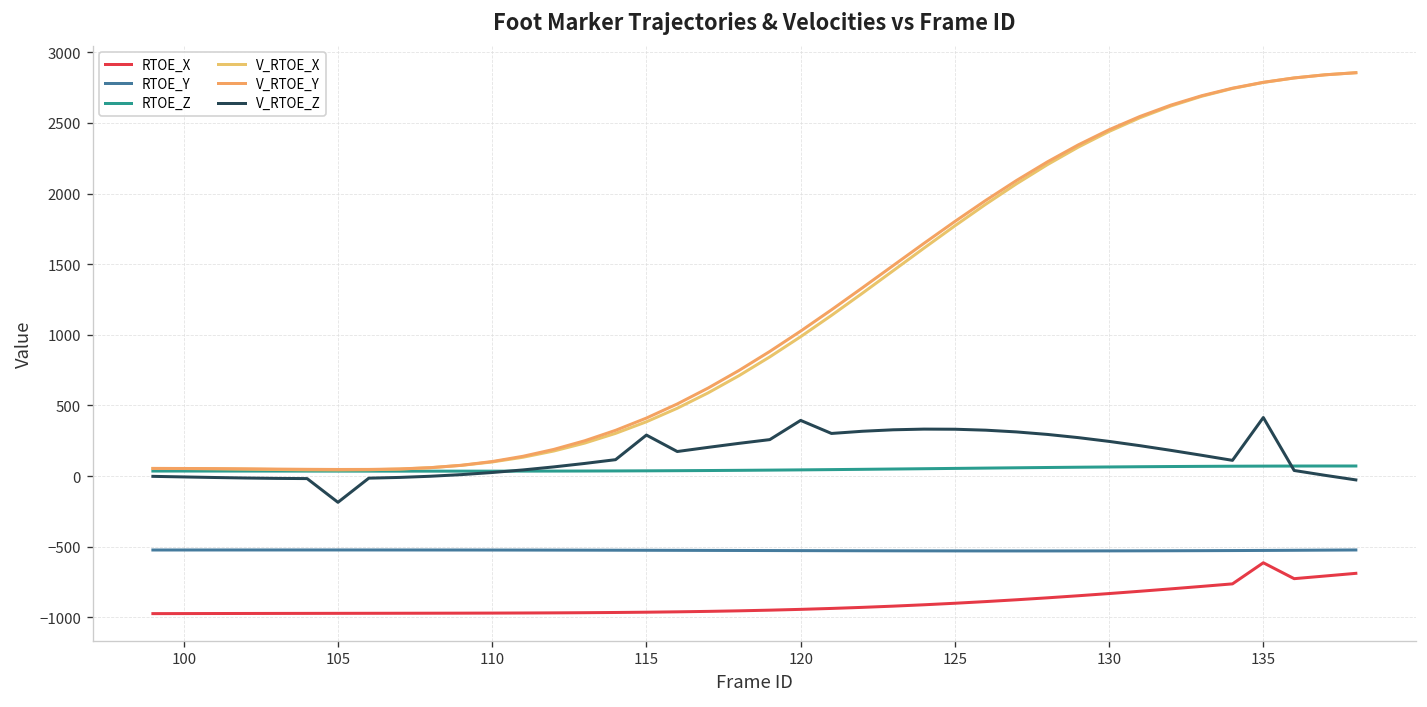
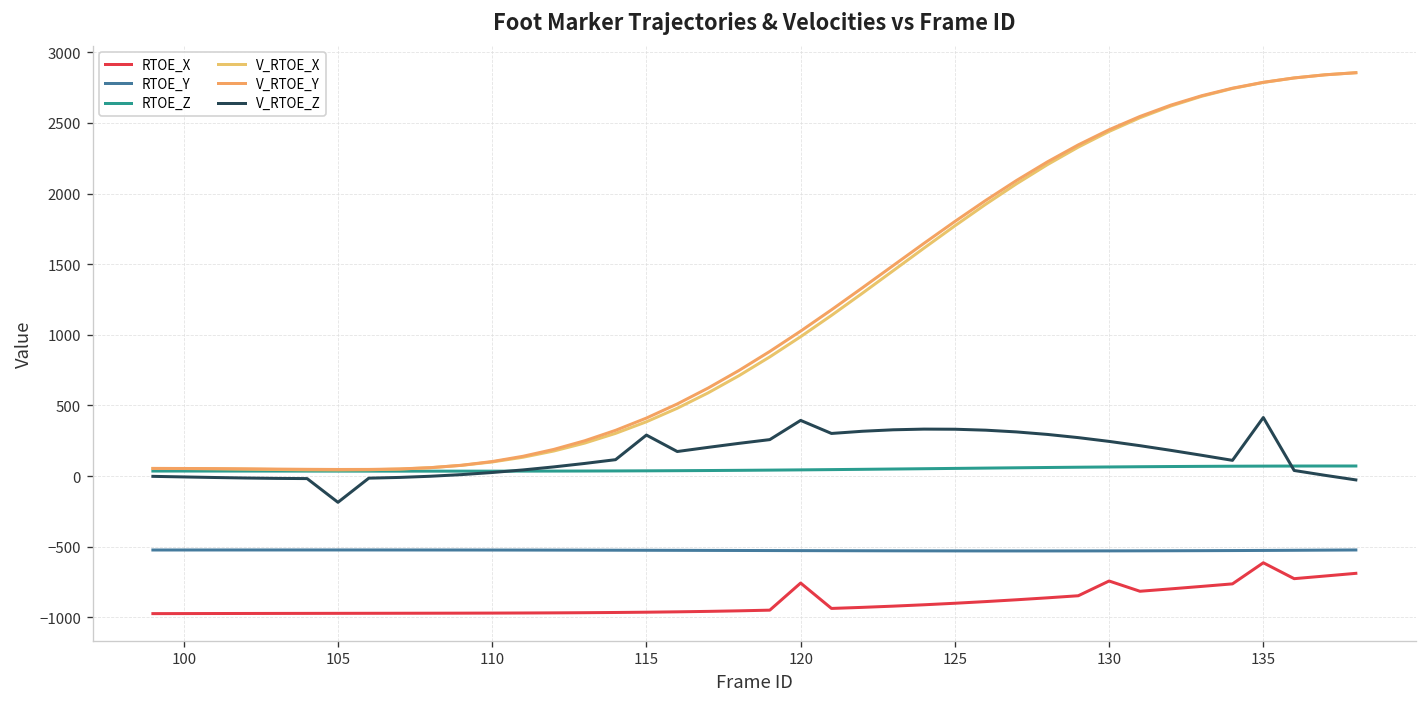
  {
    "RTOE_X": {
      "100": -970,
      "105": -970,
      "110": -970,
      "115": -960,
-     "120": -940,
+     "120": -760,
      "125": -900,
-     "130": -830,
+     "130": -740,
      "135": -610
    },
    "V_RTOE_Z": {
      "100": -10,
      "105": -190,
      "115": 290,
      "120": 390,
      "125": 330,
      "130": 250,
      "135": 410
    }
  }
